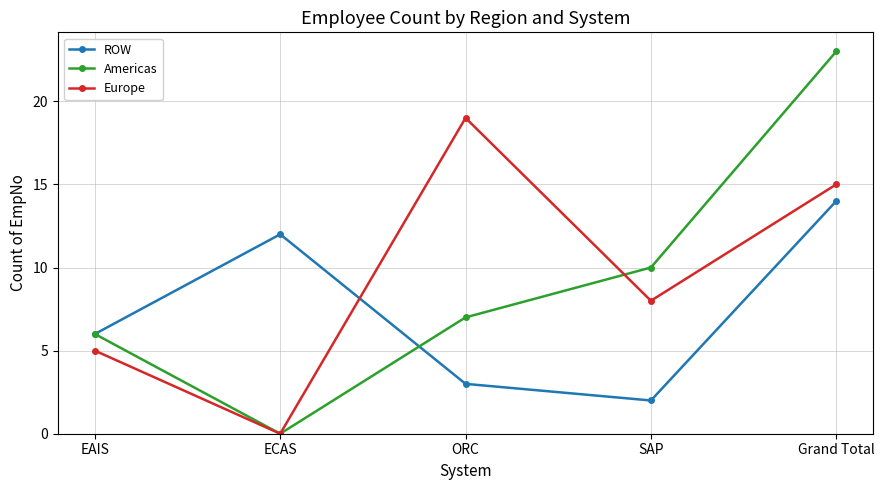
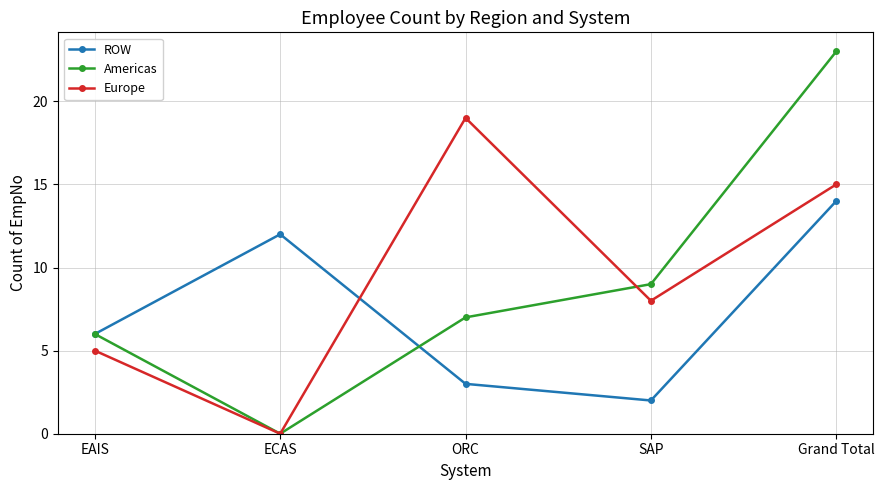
  {
    "ROW": {
      "ECAS": 12,
      "ORC": 3,
      "SAP": 2,
      "Grand Total": 14
    },
    "Americas": {
      "ORC": 7,
-     "SAP": 10,
+     "SAP": 9,
      "Grand Total": 23
    },
    "Europe": {
      "EAIS": 5,
      "ORC": 19,
      "SAP": 8,
      "Grand Total": 15
    }
  }
